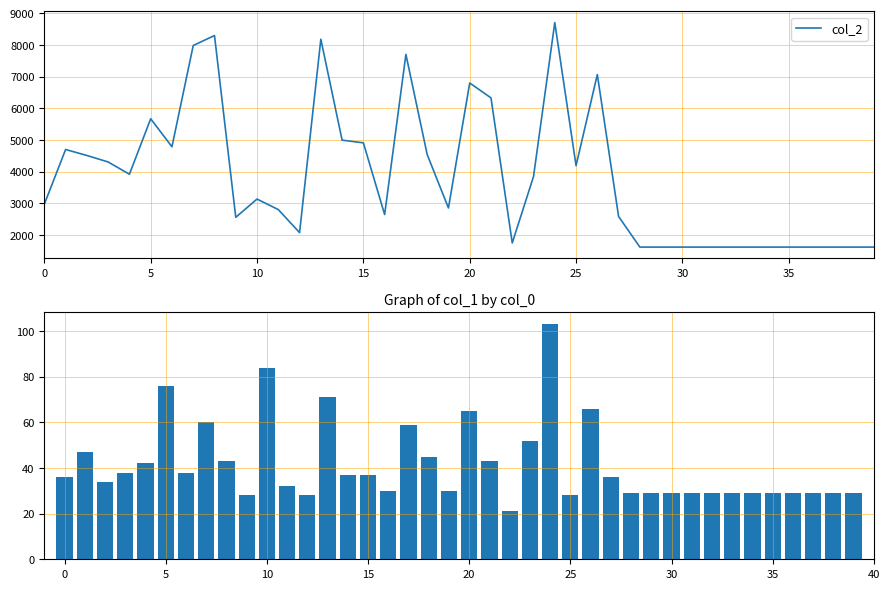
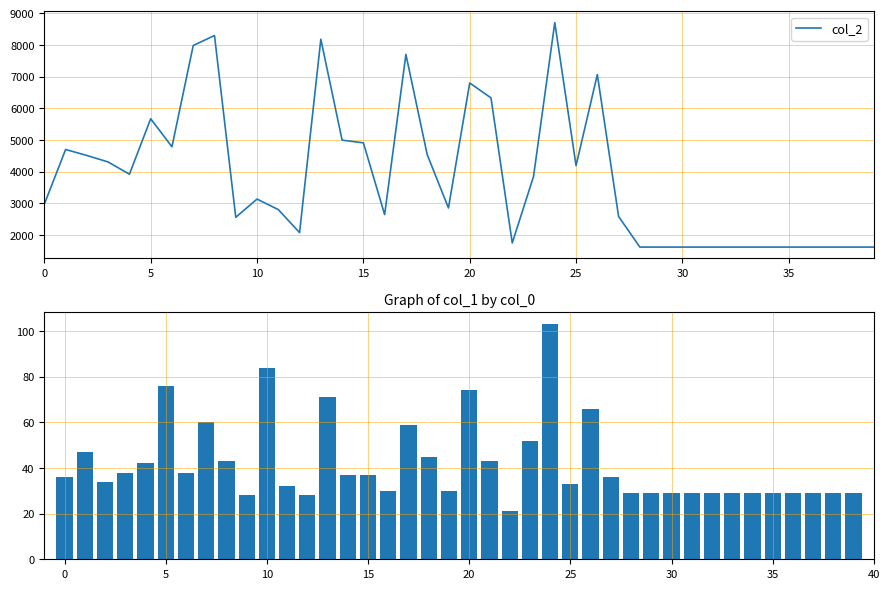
  {
    "Graph of col_1 by col_0": {
      "0": 36,
      "5": 76,
      "10": 84,
      "15": 37,
-     "20": 65,
-     "25": 28,
+     "20": 74,
+     "25": 33,
      "30": 29,
      "35": 29
    }
  }
